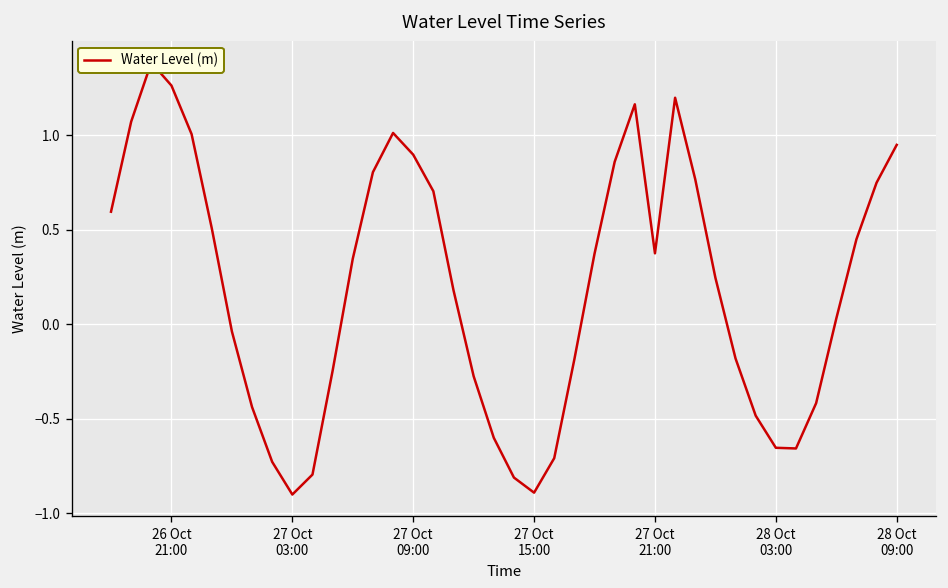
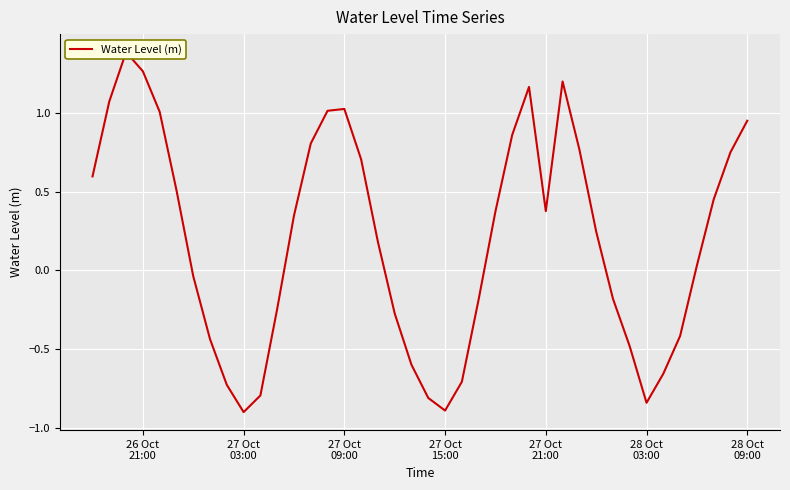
  {
    "26 Oct 21:00": 1.26,
    "27 Oct 03:00": -0.90,
-   "27 Oct 09:00": 0.90,
+   "27 Oct 09:00": 1.02,
    "27 Oct 15:00": -0.89,
    "27 Oct 21:00": 0.38,
-   "28 Oct 03:00": -0.65,
+   "28 Oct 03:00": -0.84,
    "28 Oct 09:00": 0.95
  }
